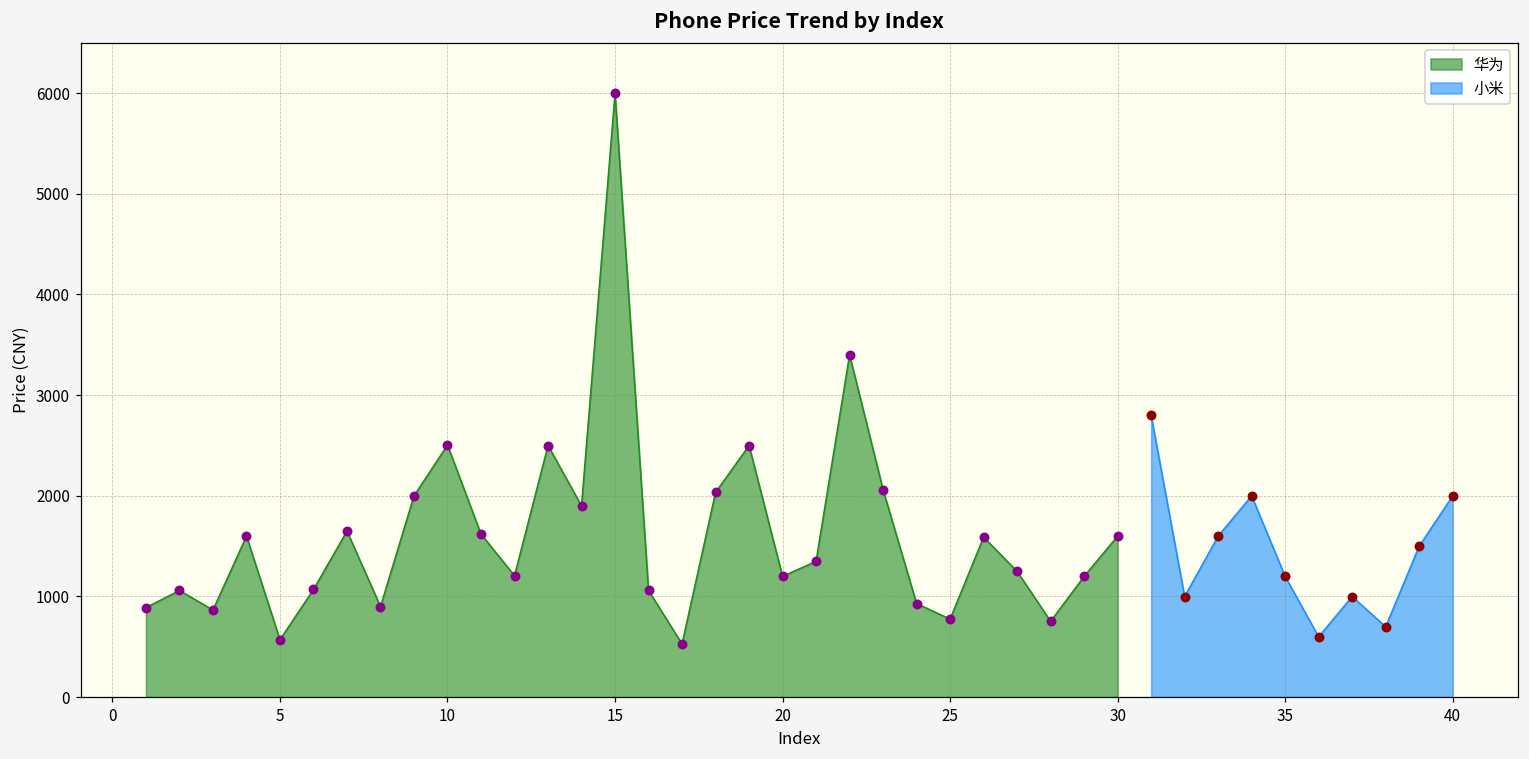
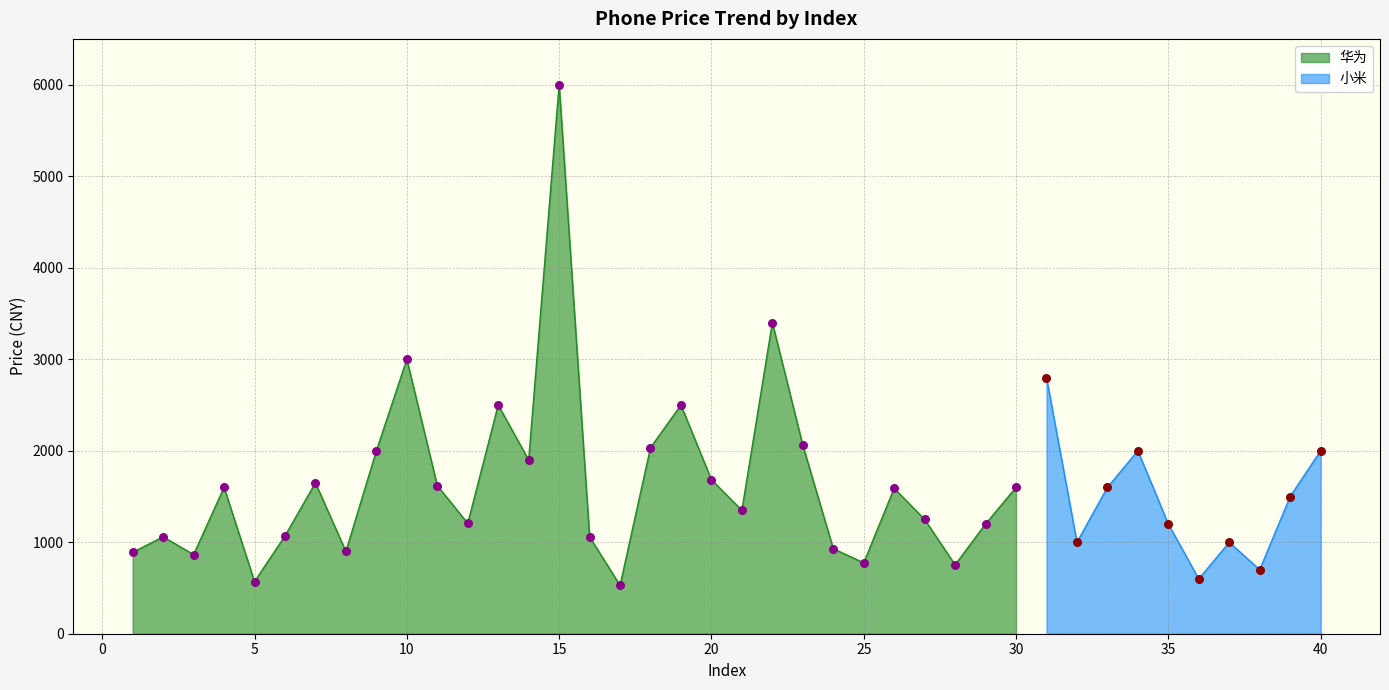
  {
    "华为": {
-     "10": 2500,
-     "20": 1200
+     "10": 3000,
+     "20": 1700
    }
  }
